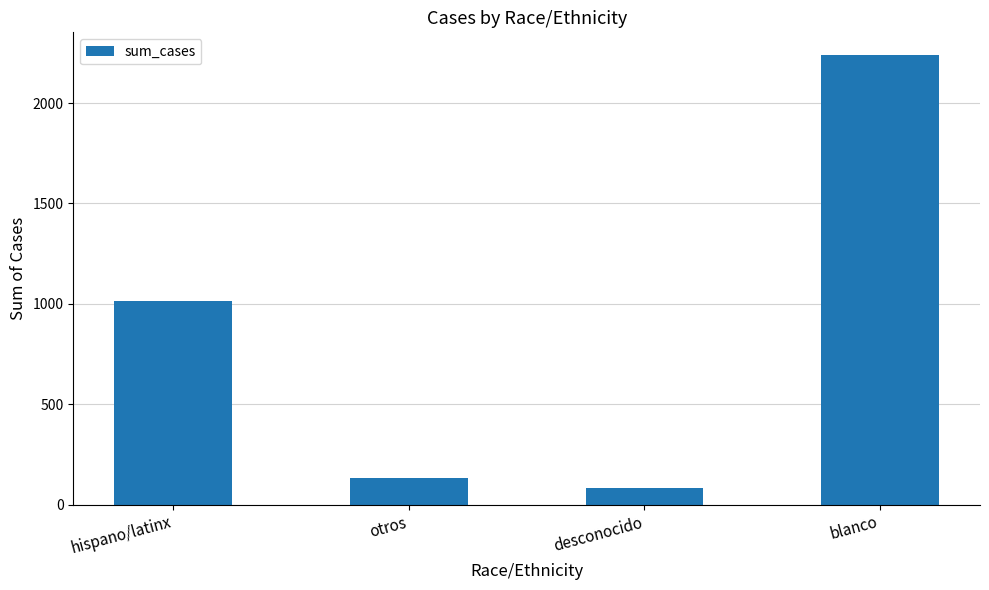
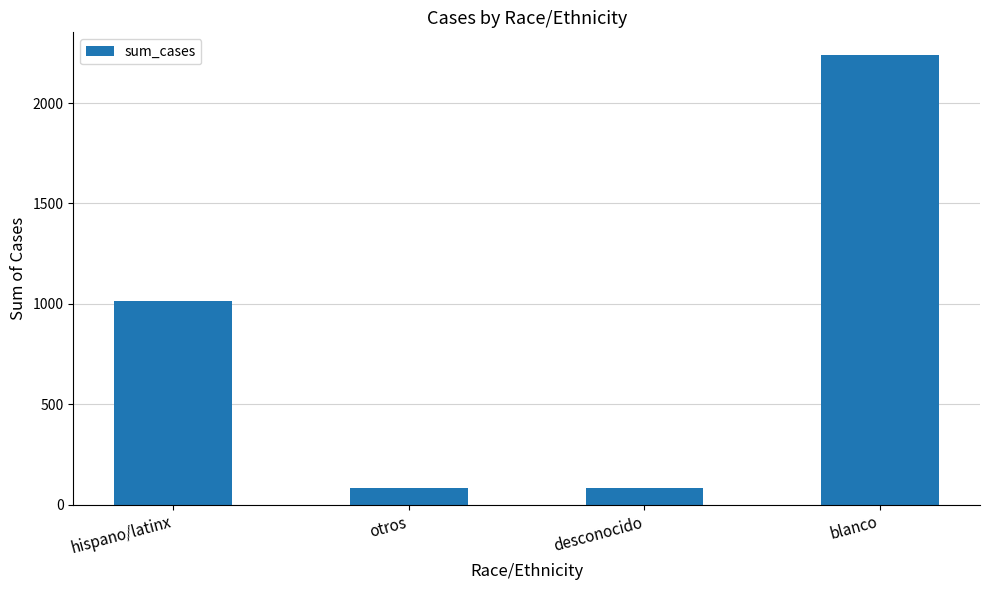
  {
    "hispano/latinx": 1010,
-   "otros": 130,
+   "otros": 90,
    "desconocido": 80,
    "blanco": 2240
  }
